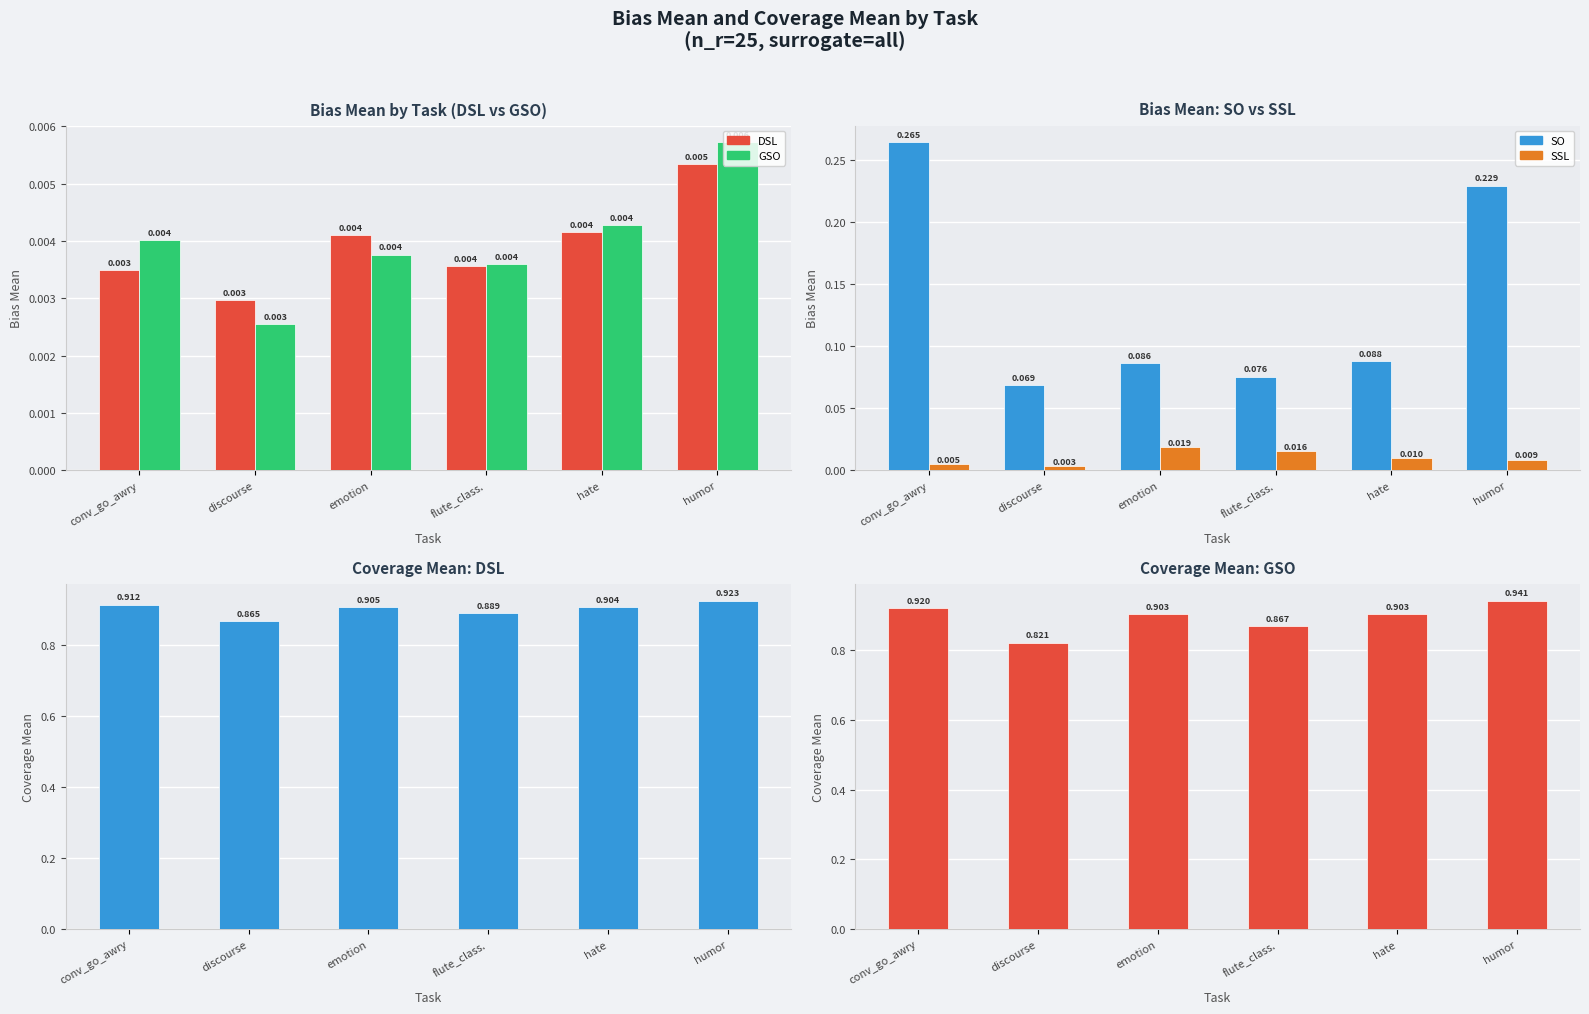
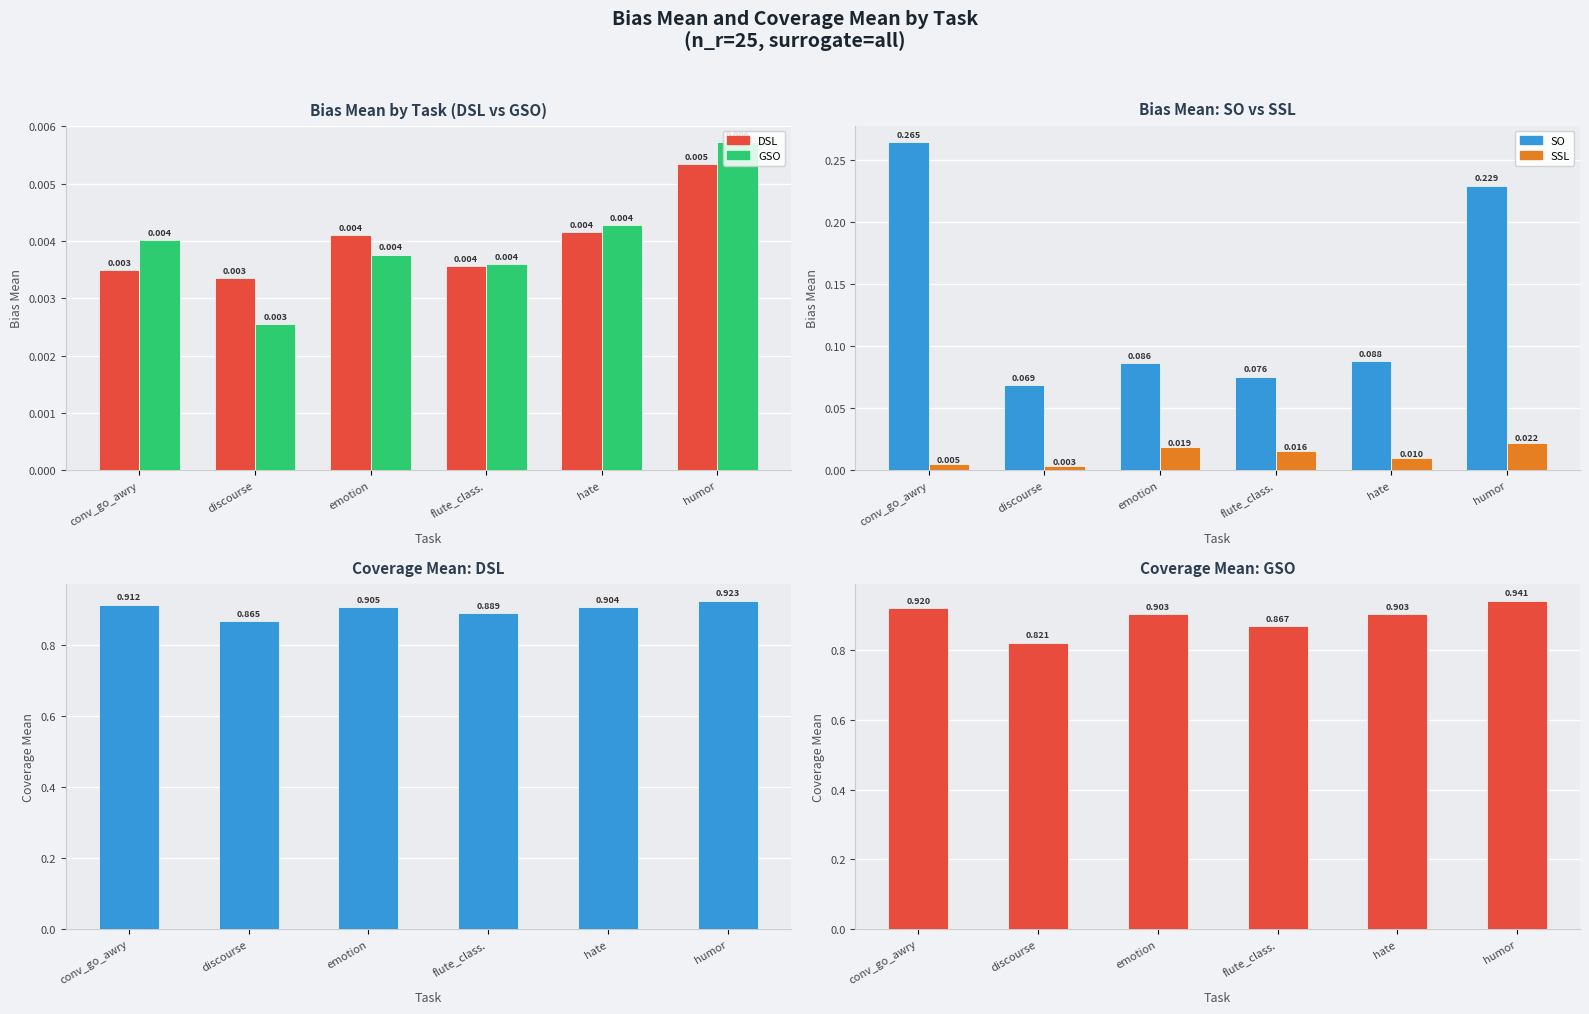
  {
    "Bias Mean by Task (DSL vs GSO)": {
      "DSL": {
-       "discourse": 0.0030
+       "discourse": 0.0034
      },
      "GSO": {
        "conv_go_awry": 0.004,
        "discourse": 0.003,
        "emotion": 0.004,
        "flute_class.": 0.004,
        "hate": 0.004
      }
    },
    "Bias Mean: SO vs SSL": {
      "SO": {
        "conv_go_awry": 0.265,
        "discourse": 0.069,
        "emotion": 0.086,
        "flute_class.": 0.076,
        "hate": 0.088,
        "humor": 0.229
      },
      "SSL": {
        "conv_go_awry": 0.005,
        "discourse": 0.003,
        "emotion": 0.019,
        "flute_class.": 0.016,
        "hate": 0.010,
-       "humor": 0.009
+       "humor": 0.022
      }
    },
    "Coverage Mean: DSL": {
      "conv_go_awry": 0.912,
      "discourse": 0.865,
      "emotion": 0.905,
      "flute_class.": 0.889,
      "hate": 0.904,
      "humor": 0.923
    },
    "Coverage Mean: GSO": {
      "conv_go_awry": 0.920,
      "discourse": 0.821,
      "emotion": 0.903,
      "flute_class.": 0.867,
      "hate": 0.903,
      "humor": 0.941
    }
  }
